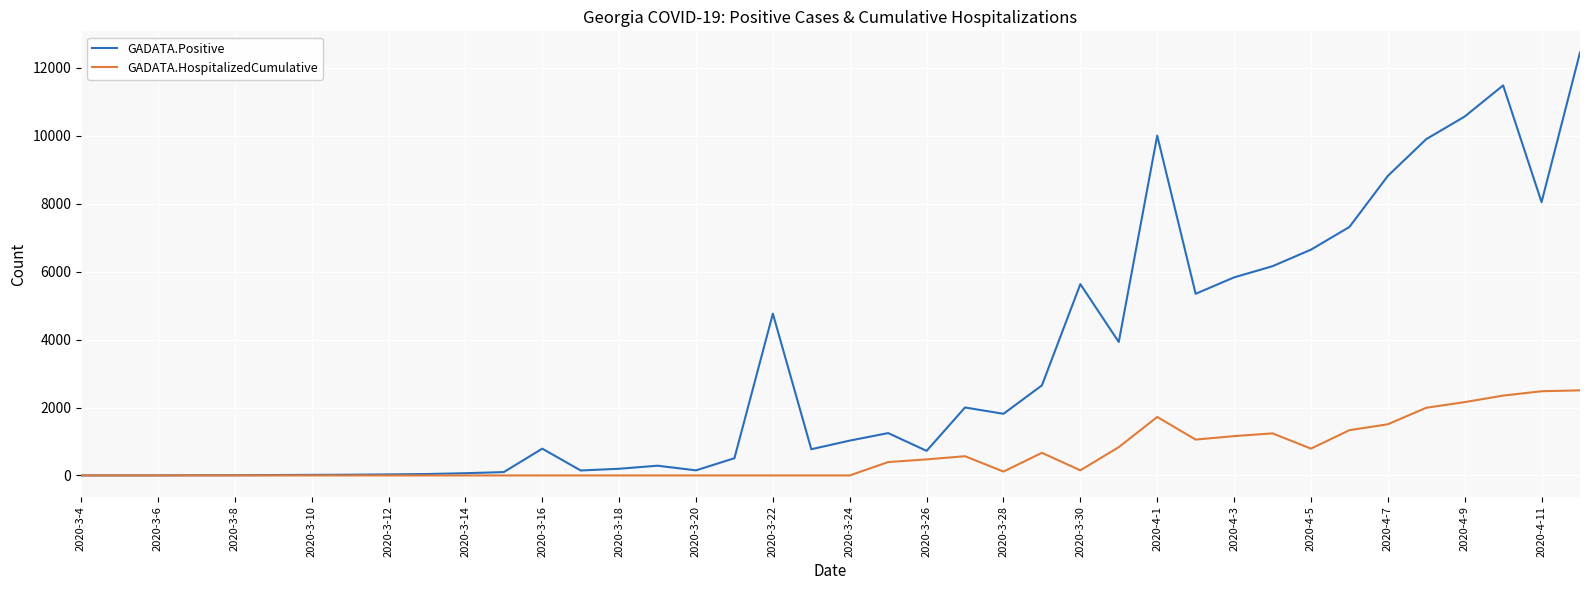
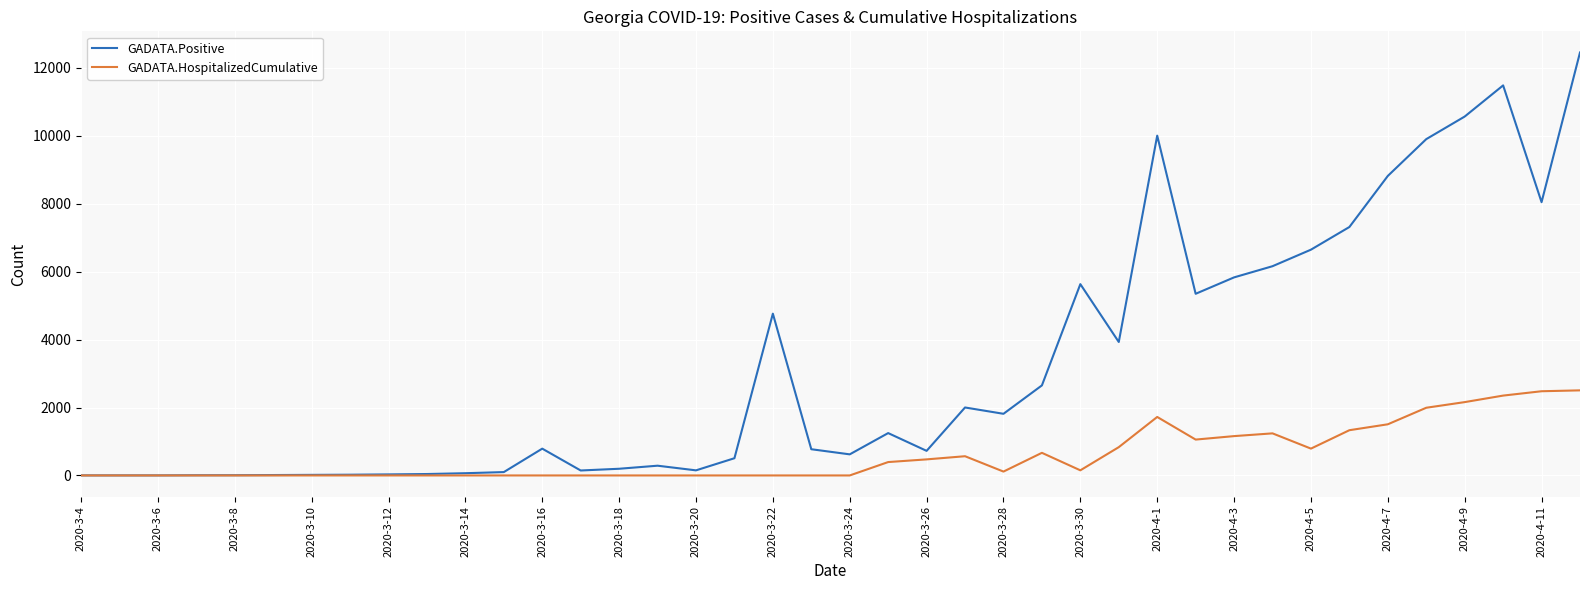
  {
    "GADATA.Positive": {
      "2020-3-16": 800,
      "2020-3-18": 200,
      "2020-3-20": 200,
      "2020-3-22": 4800,
-     "2020-3-24": 1000,
+     "2020-3-24": 600,
      "2020-3-26": 700,
      "2020-3-28": 1800,
      "2020-3-30": 5600,
      "2020-4-1": 10000,
      "2020-4-3": 5800,
      "2020-4-5": 6600,
      "2020-4-7": 8800,
      "2020-4-9": 10600,
      "2020-4-11": 8000
    },
    "GADATA.HospitalizedCumulative": {
      "2020-3-16": 0,
      "2020-3-18": 0,
      "2020-3-20": 0,
      "2020-3-22": 0,
      "2020-3-24": 0,
      "2020-3-26": 500,
      "2020-3-28": 100,
      "2020-3-30": 200,
      "2020-4-1": 1700,
      "2020-4-3": 1200,
      "2020-4-5": 800,
      "2020-4-7": 1500,
      "2020-4-9": 2200,
      "2020-4-11": 2500
    }
  }
